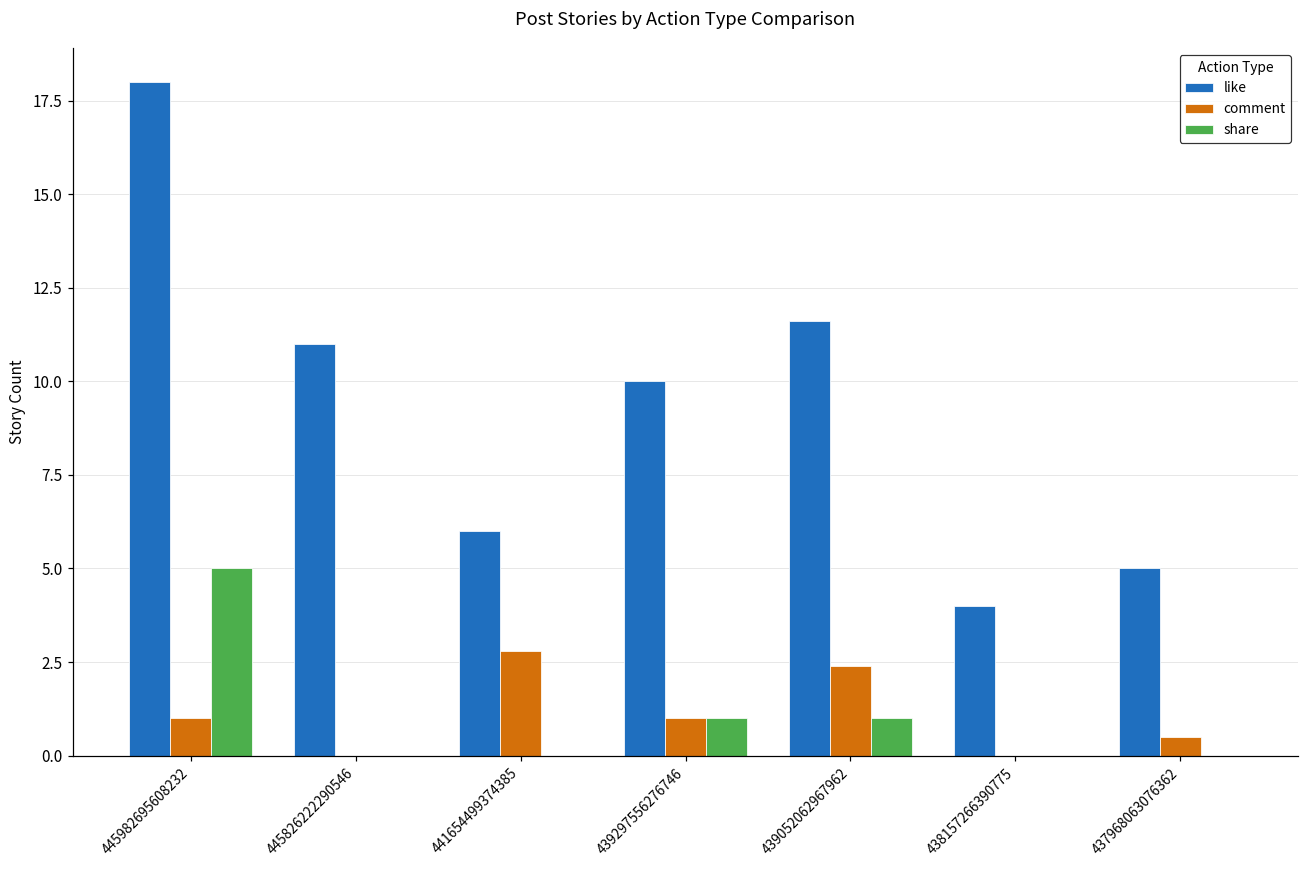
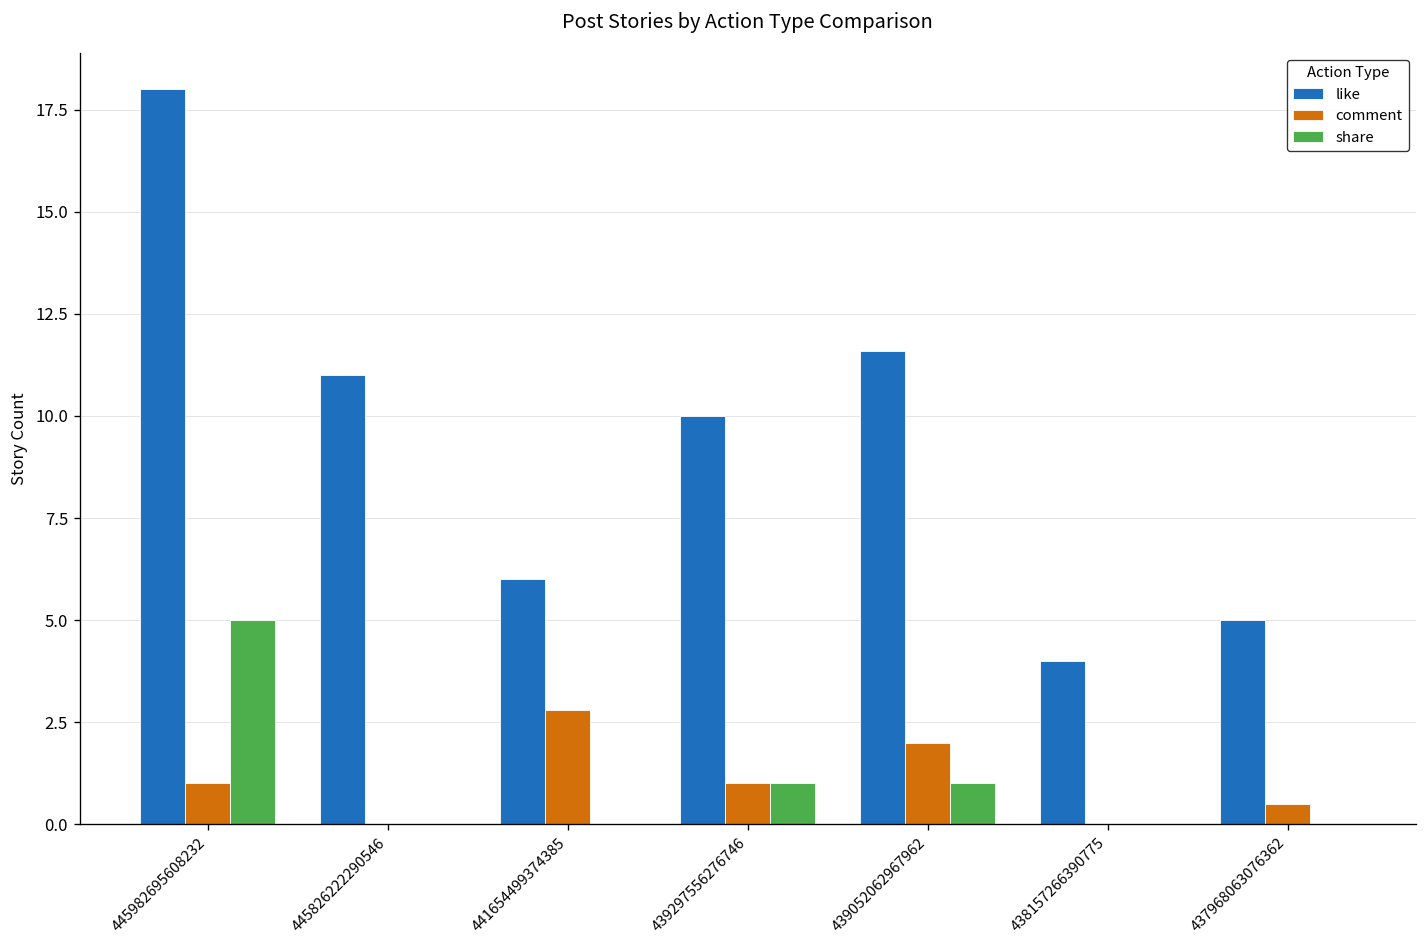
  {
    "like": {
      "445982695608232": 18.0,
      "445826222290546": 11.0,
      "441654499374385": 6.0,
      "439297556276746": 10.0,
      "439052062967962": 11.6,
      "438157266390775": 4.0,
      "437968063076362": 5.0
    },
    "comment": {
      "445982695608232": 1.0,
      "445826222290546": 0.0,
      "441654499374385": 2.8,
      "439297556276746": 1.0,
-     "439052062967962": 2.4,
+     "439052062967962": 2.0,
      "438157266390775": 0.0,
      "437968063076362": 0.5
    },
    "share": {
      "445982695608232": 5.0,
      "445826222290546": 0.0,
      "441654499374385": 0.0,
      "439297556276746": 1.0,
      "439052062967962": 1.0,
      "438157266390775": 0.0,
      "437968063076362": 0.0
    }
  }
